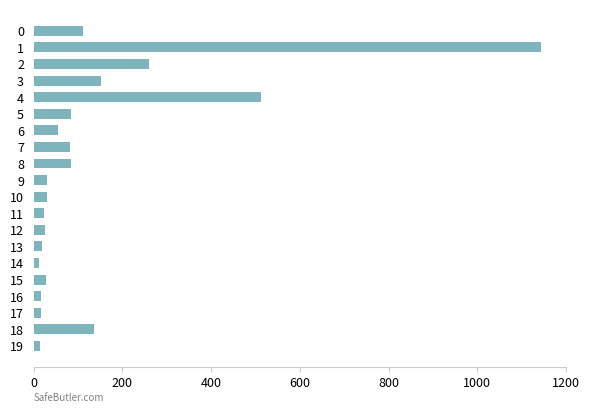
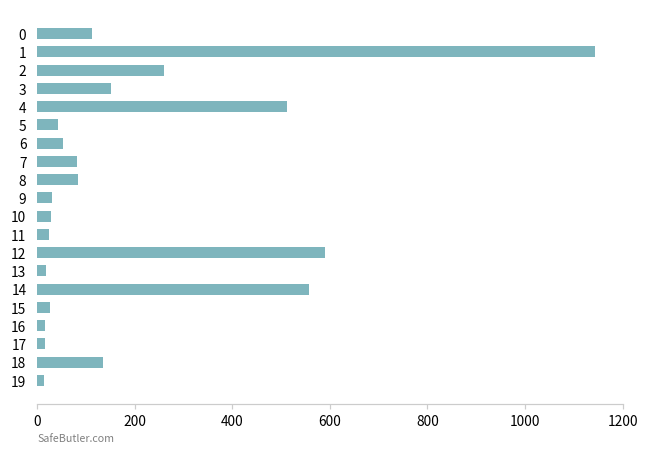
  {
    "0": 110,
    "1": 1140,
    "2": 260,
    "3": 150,
    "4": 510,
-   "5": 80,
+   "5": 40,
    "6": 50,
    "7": 80,
    "8": 80,
    "9": 30,
    "10": 30,
    "11": 20,
-   "12": 30,
+   "12": 590,
    "13": 20,
-   "14": 10,
+   "14": 560,
    "15": 30,
    "16": 20,
    "17": 20,
    "18": 140,
    "19": 20
  }
